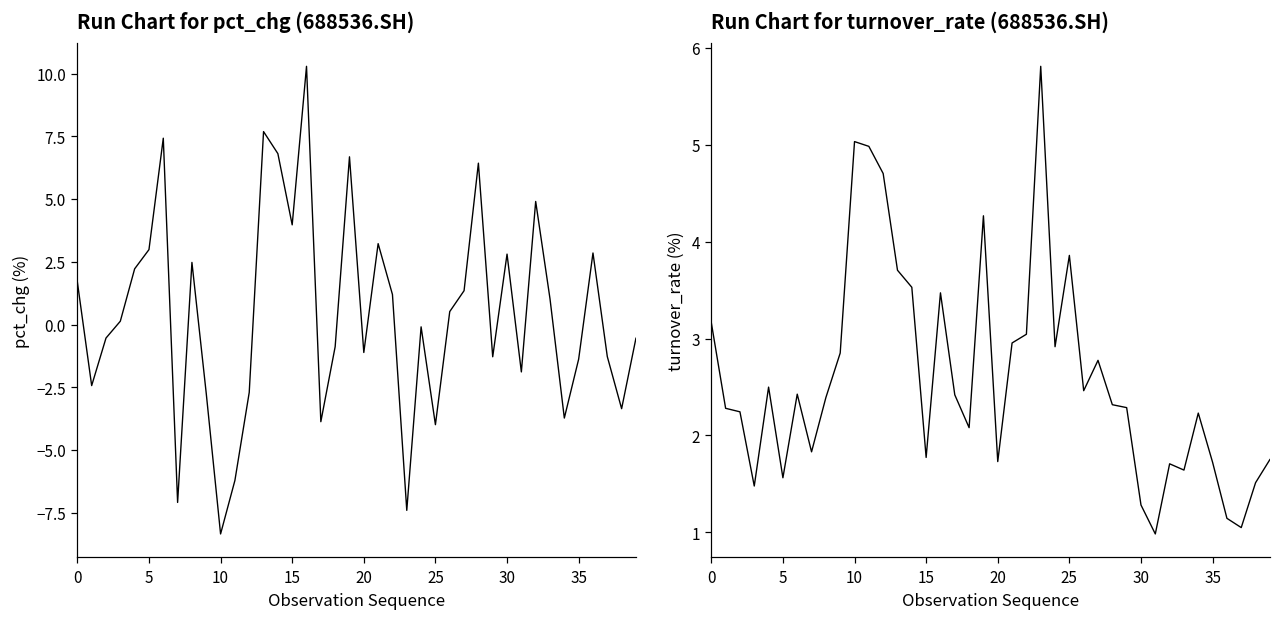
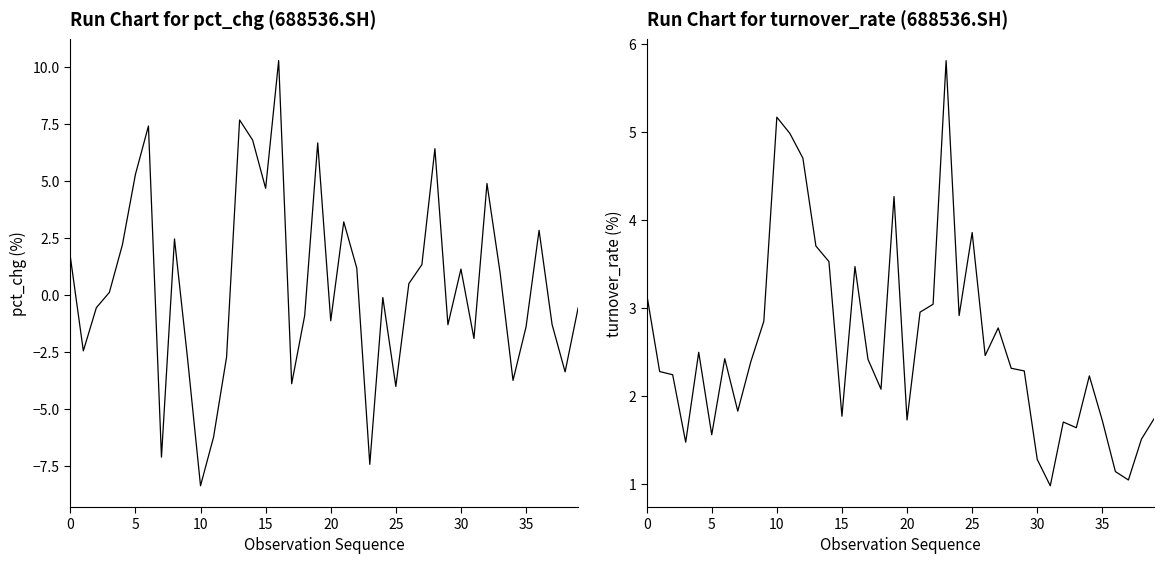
  {
    "Run Chart for pct_chg (688536.SH)": {
      "0": 1.7,
-     "5": 3.0,
+     "5": 5.3,
      "10": -8.3,
-     "15": 4.0,
+     "15": 4.7,
      "20": -1.1,
      "25": -4.0,
-     "30": 2.8,
+     "30": 1.2,
      "35": -1.4
    },
    "Run Chart for turnover_rate (688536.SH)": {
      "0": 3.2,
      "5": 1.6,
-     "10": 5.0,
+     "10": 5.2,
      "15": 1.8,
      "20": 1.7,
      "25": 3.9,
      "30": 1.3,
      "35": 1.7
    }
  }
